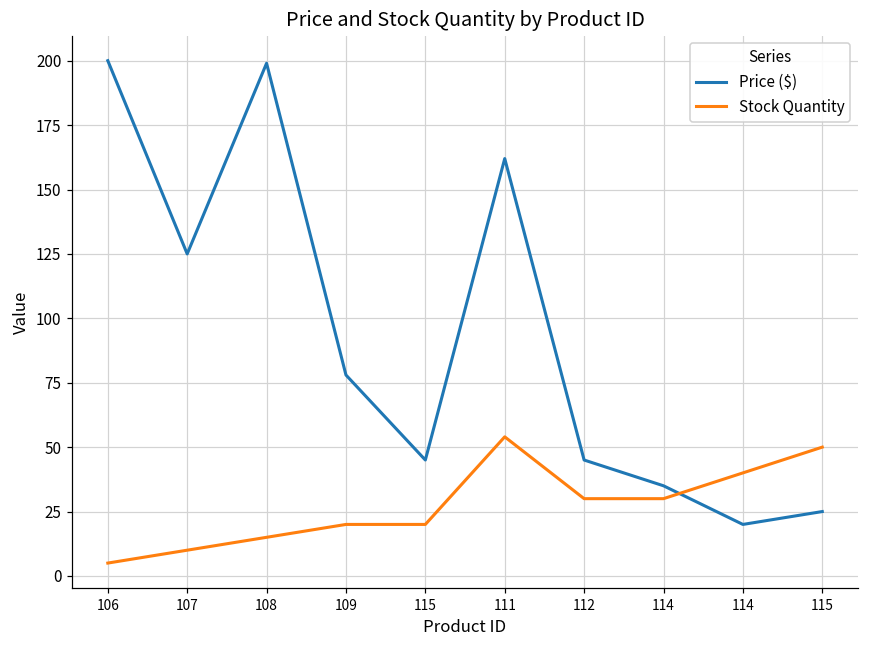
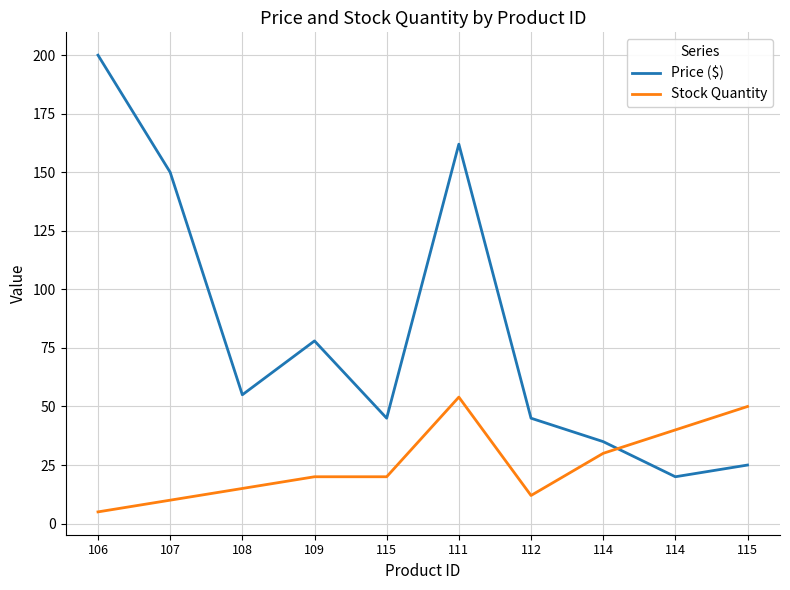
  {
    "Price ($)": {
      "106": 200,
-     "107": 125,
-     "108": 199,
+     "107": 150,
+     "108": 55,
      "109": 78,
      "111": 162,
      "112": 45
    },
    "Stock Quantity": {
      "106": 5,
      "107": 10,
      "108": 15,
      "109": 20,
      "111": 54,
-     "112": 30
+     "112": 12
    }
  }
